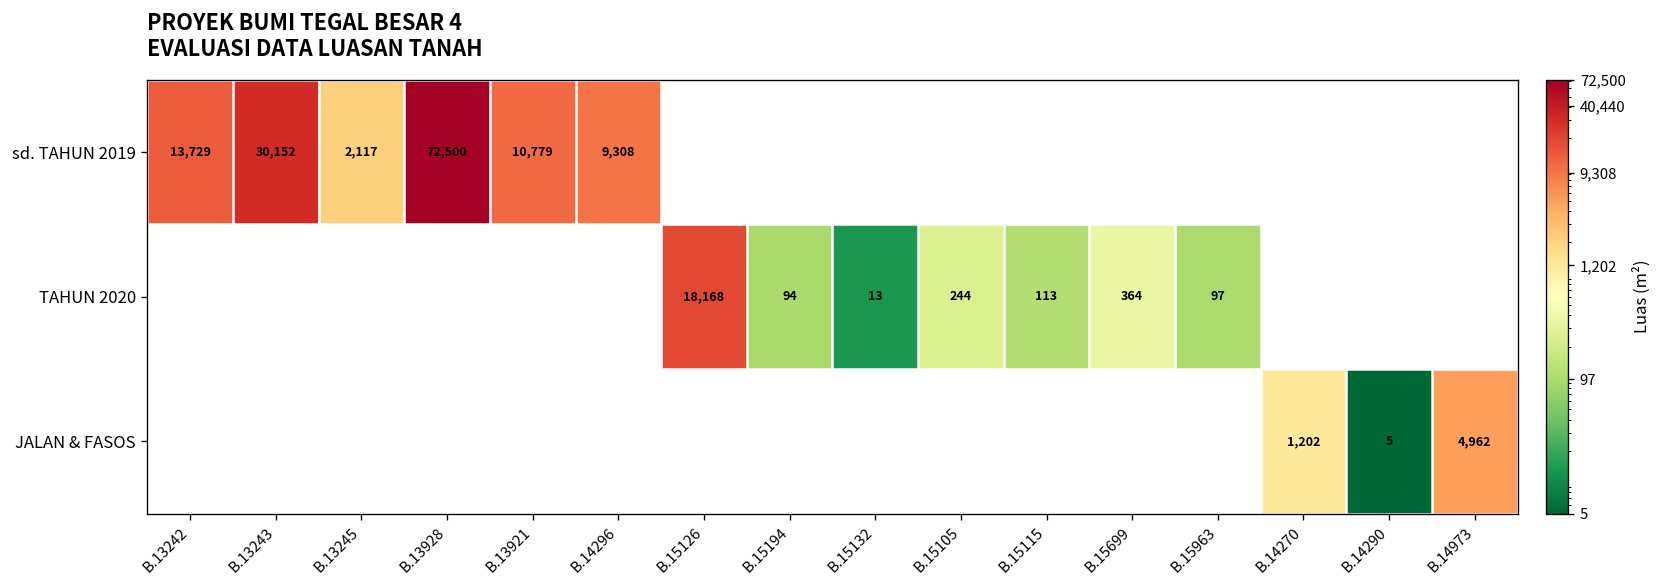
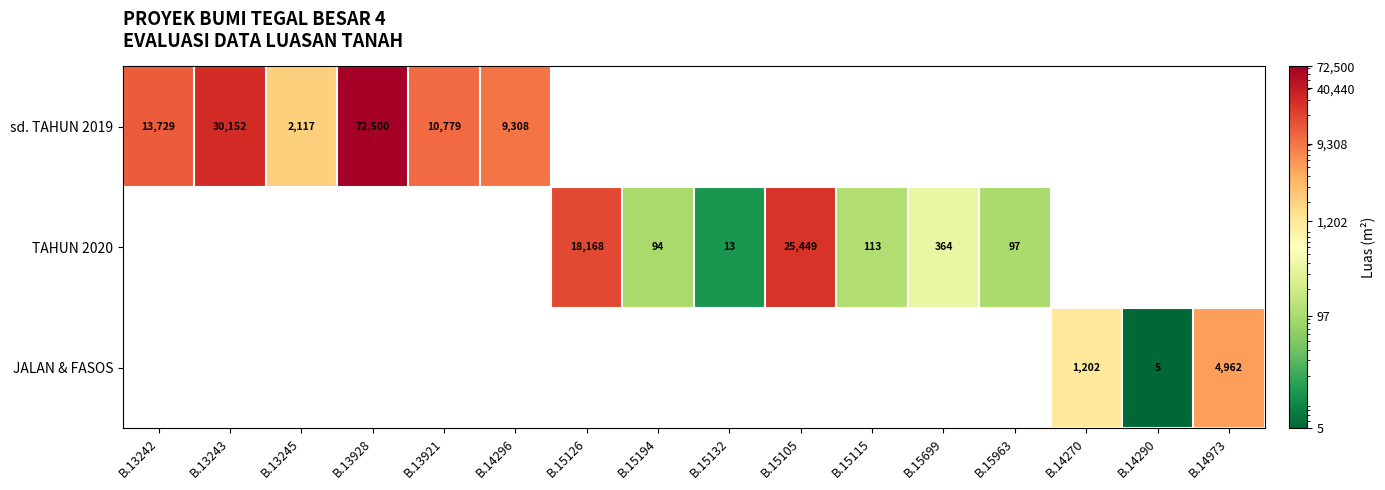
  {
    "sd. TAHUN 2019": {
      "B.13242": "13,729",
      "B.13243": "30,152",
      "B.13245": "2,117",
      "B.13928": "72,500",
      "B.13921": "10,779",
      "B.14296": "9,308"
    },
    "TAHUN 2020": {
      "B.15126": "18,168",
      "B.15194": "94",
      "B.15132": "13",
-     "B.15105": "244",
+     "B.15105": "25,449",
      "B.15115": "113",
      "B.15699": "364",
      "B.15963": "97"
    },
    "JALAN & FASOS": {
      "B.14270": "1,202",
      "B.14290": "5",
      "B.14973": "4,962"
    }
  }
